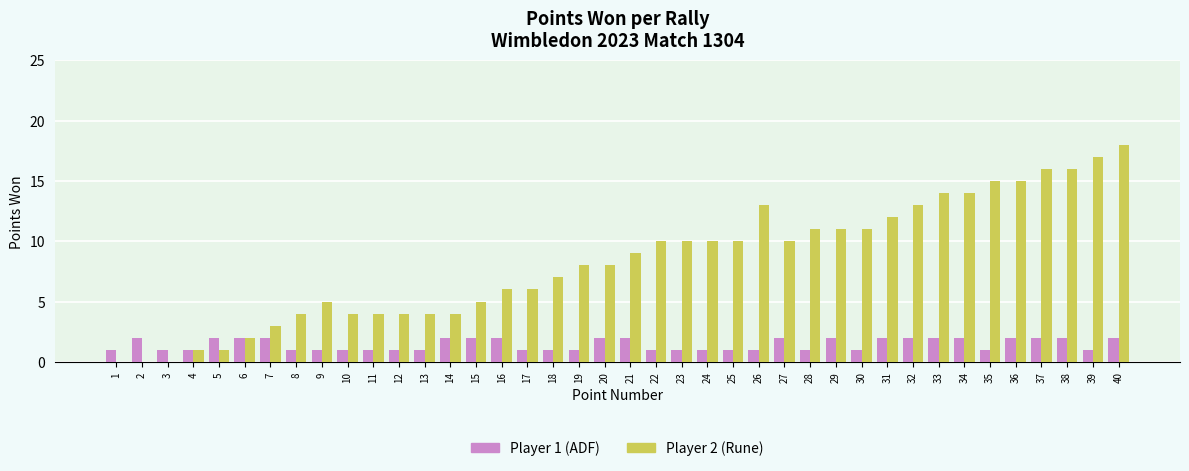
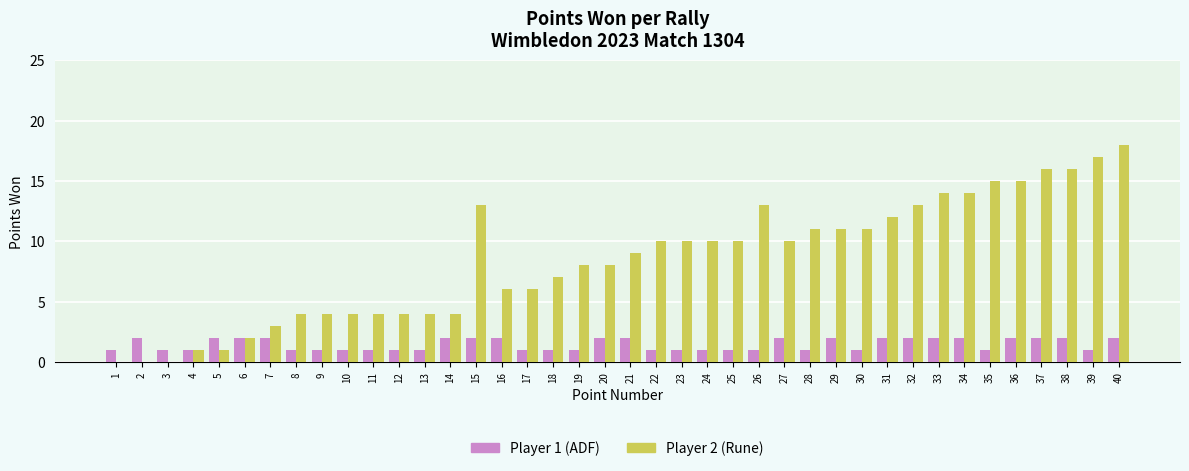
  {
    "Player 1 (ADF)": {
      "1": 1,
      "2": 2,
      "3": 1,
      "4": 1,
      "5": 2,
      "6": 2,
      "7": 2,
      "8": 1,
      "9": 1,
      "10": 1,
      "11": 1,
      "12": 1,
      "13": 1,
      "14": 2,
      "15": 2,
      "16": 2,
      "17": 1,
      "18": 1,
      "19": 1,
      "20": 2,
      "21": 2,
      "22": 1,
      "23": 1,
      "24": 1,
      "25": 1,
      "26": 1,
      "27": 2,
      "28": 1,
      "29": 2,
      "30": 1,
      "31": 2,
      "32": 2,
      "33": 2,
      "34": 2,
      "35": 1,
      "36": 2,
      "37": 2,
      "38": 2,
      "39": 1,
      "40": 2
    },
    "Player 2 (Rune)": {
      "1": 0,
      "2": 0,
      "3": 0,
      "4": 1,
      "5": 1,
      "6": 2,
      "7": 3,
      "8": 4,
-     "9": 5,
+     "9": 4,
      "10": 4,
      "11": 4,
      "12": 4,
      "13": 4,
      "14": 4,
-     "15": 5,
+     "15": 13,
      "16": 6,
      "17": 6,
      "18": 7,
      "19": 8,
      "20": 8,
      "21": 9,
      "22": 10,
      "23": 10,
      "24": 10,
      "25": 10,
      "26": 13,
      "27": 10,
      "28": 11,
      "29": 11,
      "30": 11,
      "31": 12,
      "32": 13,
      "33": 14,
      "34": 14,
      "35": 15,
      "36": 15,
      "37": 16,
      "38": 16,
      "39": 17,
      "40": 18
    }
  }
